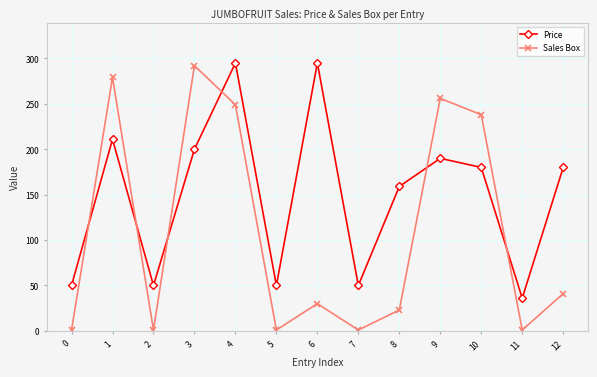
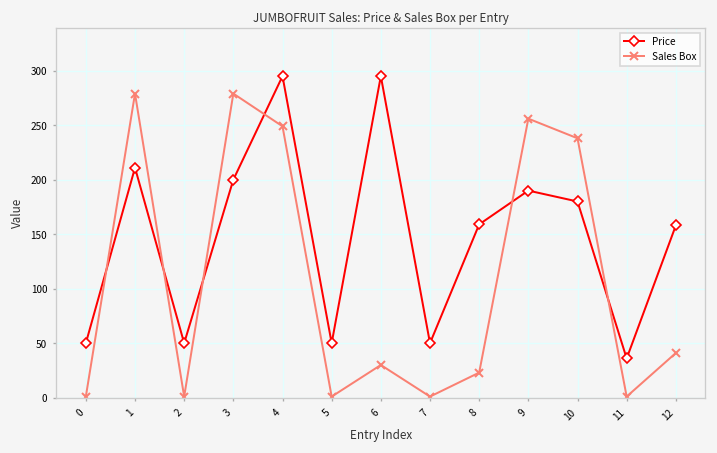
  {
    "Price": {
      "0": 50,
      "1": 210,
      "2": 50,
      "3": 200,
      "4": 300,
      "5": 50,
      "6": 300,
      "7": 50,
      "8": 160,
      "9": 190,
      "10": 180,
      "11": 40,
-     "12": 180
+     "12": 160
    },
    "Sales Box": {
      "0": 0,
      "1": 280,
      "2": 0,
-     "3": 290,
+     "3": 280,
      "4": 250,
      "5": 0,
      "6": 30,
      "7": 0,
      "8": 20,
      "9": 260,
      "10": 240,
      "11": 0,
      "12": 40
    }
  }
